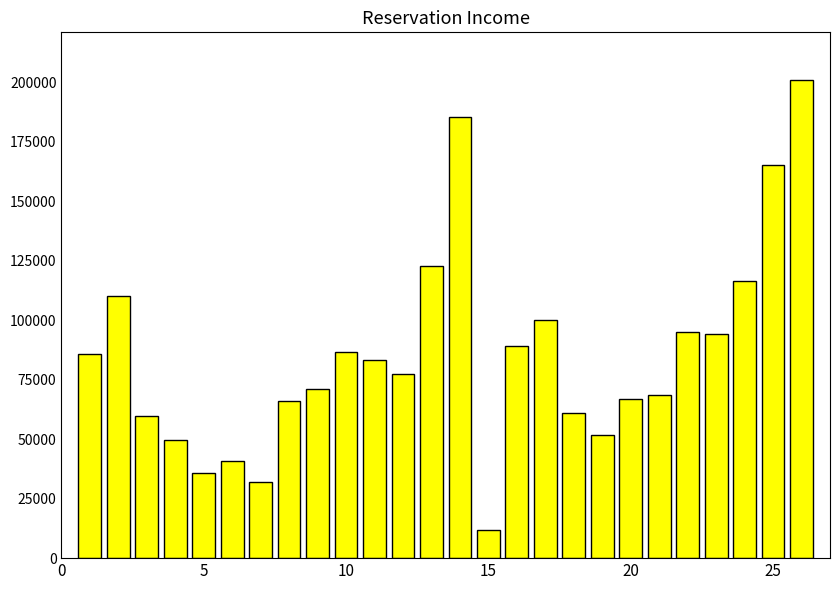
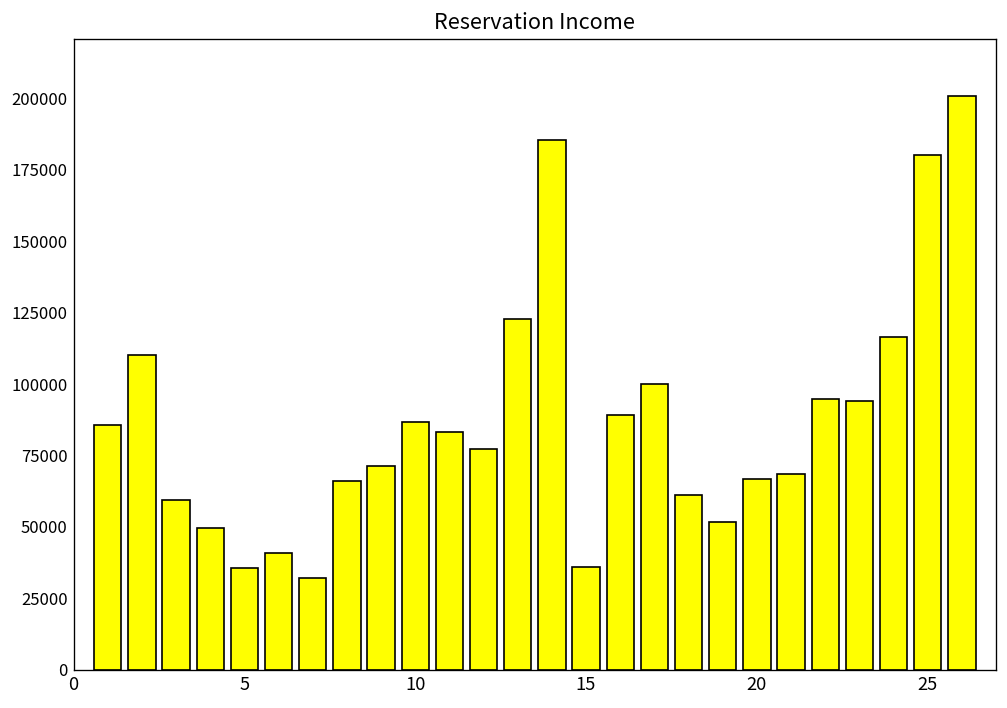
  {
    "5": 36000,
    "10": 87000,
-   "15": 12000,
+   "15": 36000,
    "20": 67000,
-   "25": 165000
+   "25": 180000
  }
